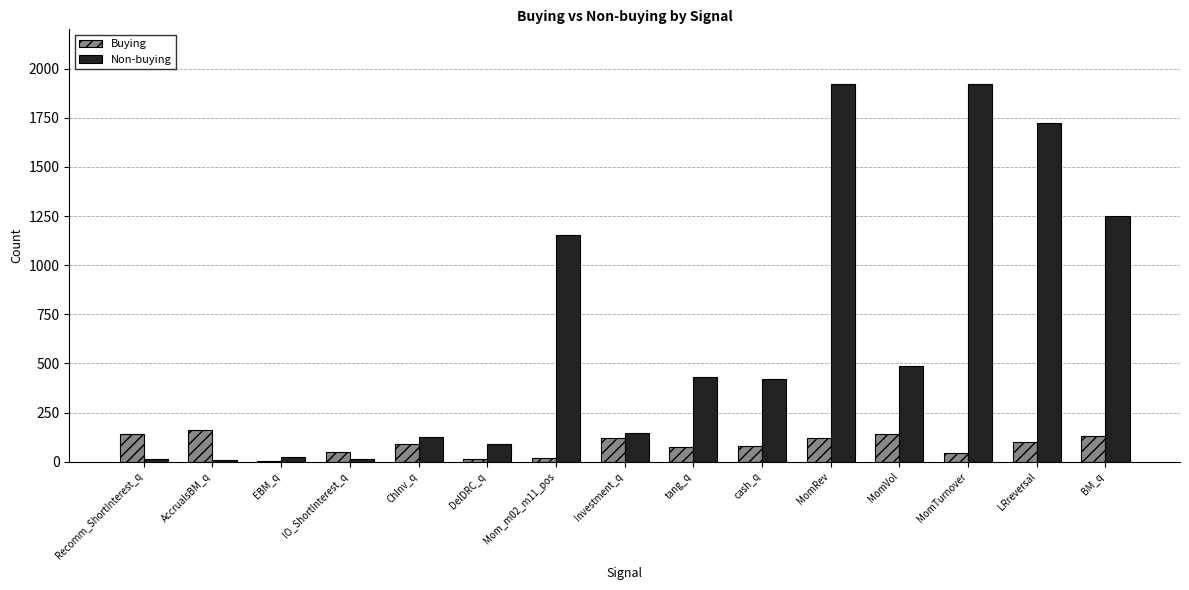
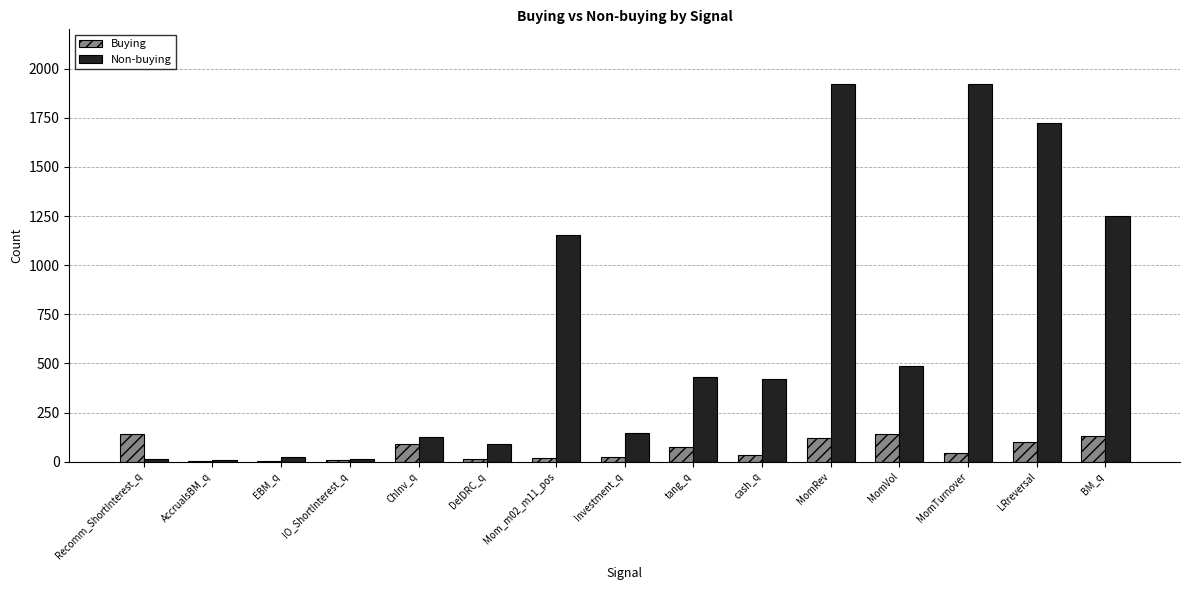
  {
    "Buying": {
      "Recomm_ShortInterest_q": 140,
-     "AccrualsBM_q": 160,
-     "IO_ShortInterest_q": 50,
+     "AccrualsBM_q": 0,
+     "IO_ShortInterest_q": 10,
      "ChInv_q": 90,
      "Mom_m02_m11_pos": 20,
-     "Investment_q": 120,
+     "Investment_q": 20,
      "tang_q": 80,
-     "cash_q": 80,
+     "cash_q": 30,
      "MomRev": 120,
      "MomVol": 140,
      "MomTurnover": 50,
      "LRreversal": 100,
      "BM_q": 130
    },
    "Non-buying": {
      "Recomm_ShortInterest_q": 20,
      "EBM_q": 20,
      "IO_ShortInterest_q": 20,
      "ChInv_q": 130,
      "DelDRC_q": 90,
      "Mom_m02_m11_pos": 1150,
      "Investment_q": 150,
      "tang_q": 430,
      "cash_q": 420,
      "MomRev": 1920,
      "MomVol": 490,
      "MomTurnover": 1920,
      "LRreversal": 1720,
      "BM_q": 1250
    }
  }
